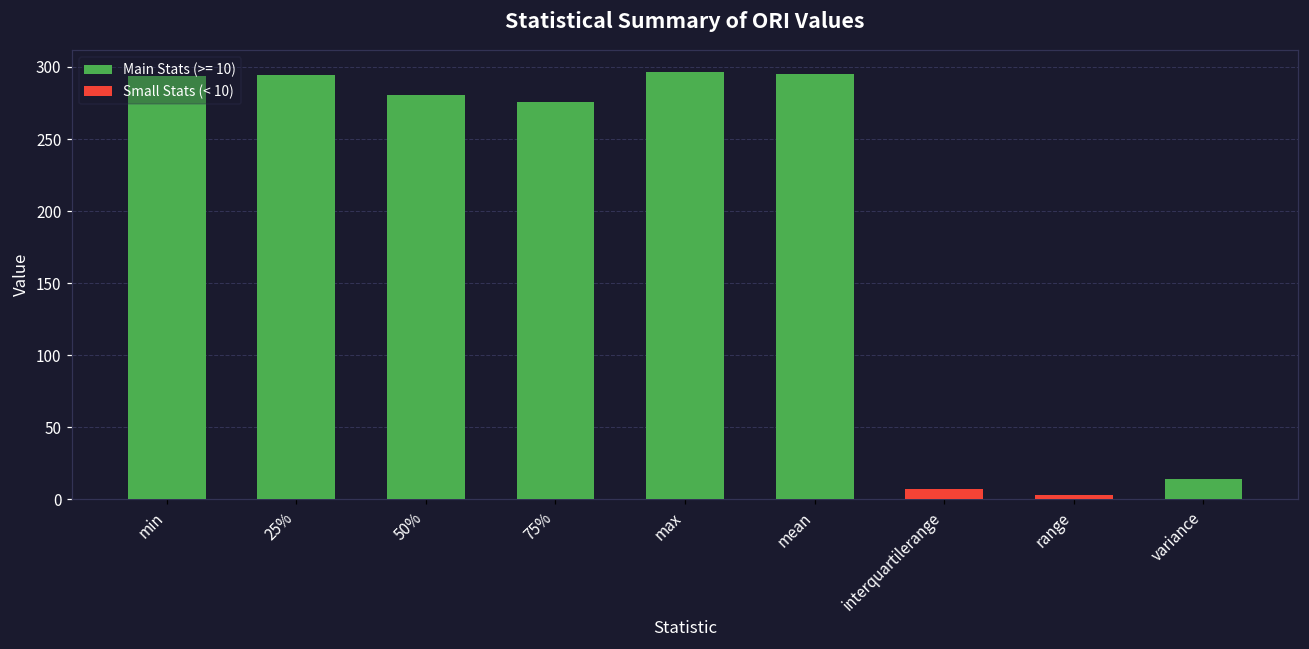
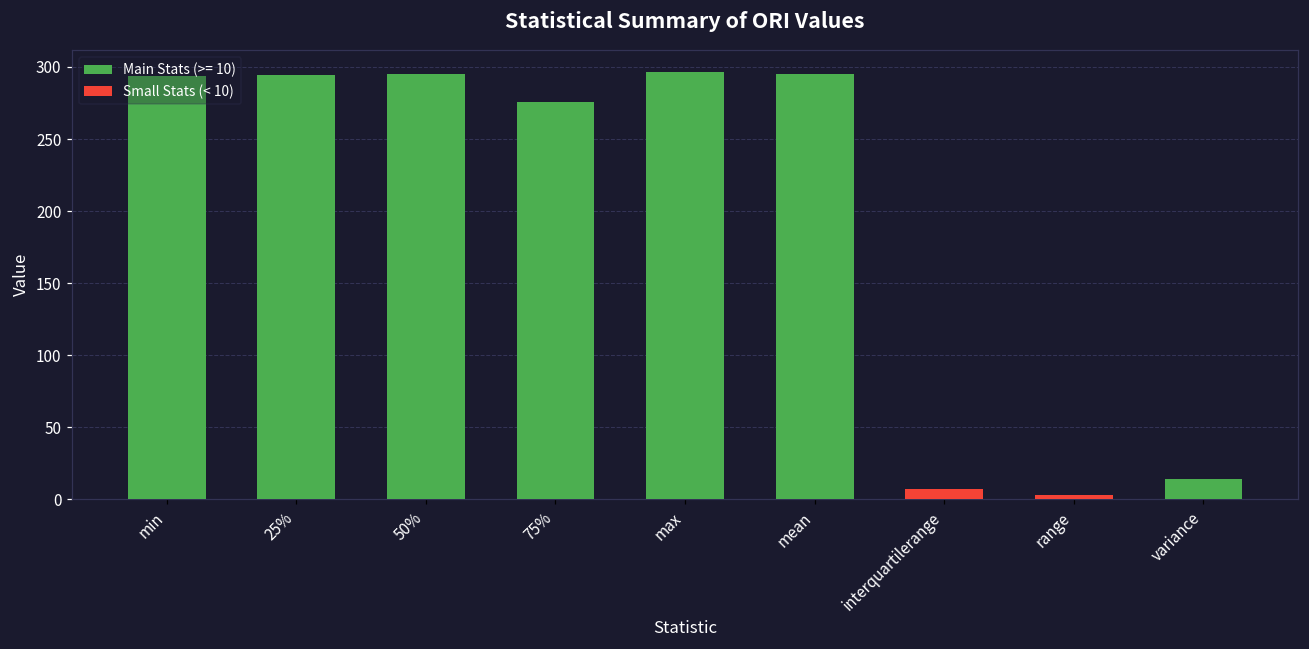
  {
    "Main Stats (>= 10)": {
      "25%": 294,
-     "50%": 280,
+     "50%": 295,
      "75%": 276,
      "max": 297,
      "mean": 295,
      "variance": 14
    },
    "Small Stats (< 10)": {
      "interquartilerange": 7,
      "range": 3
    }
  }
